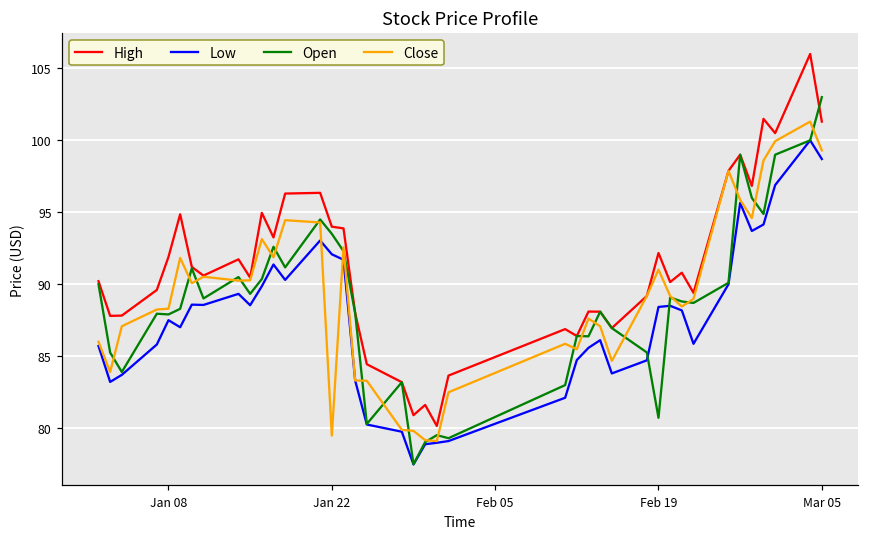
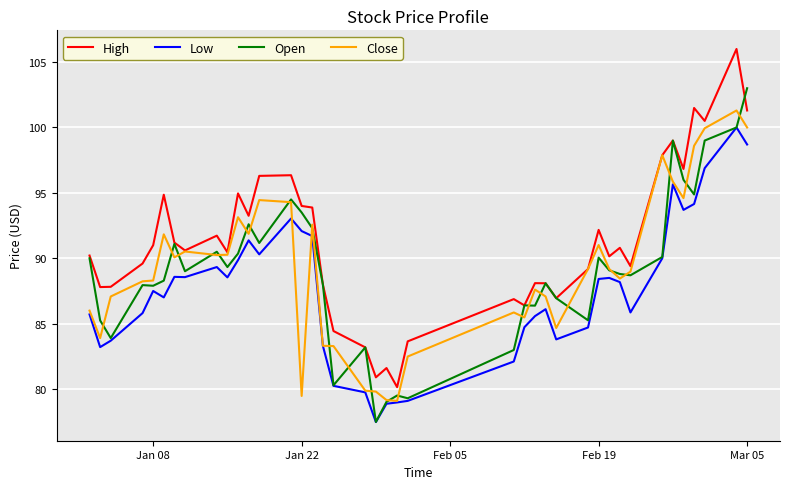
  {
    "High": {
-     "Jan 08": 91.9,
+     "Jan 08": 91.0,
      "Jan 22": 94.0,
      "Feb 19": 92.2,
      "Mar 05": 101.3
    },
    "Low": {
      "Jan 08": 87.5,
      "Jan 22": 92.1,
      "Feb 19": 88.4,
      "Mar 05": 98.7
    },
    "Open": {
      "Jan 08": 87.9,
      "Jan 22": 93.5,
-     "Feb 19": 80.7,
+     "Feb 19": 90.1,
      "Mar 05": 103.0
    },
    "Close": {
      "Jan 08": 88.3,
      "Jan 22": 79.5,
      "Feb 19": 91.0,
-     "Mar 05": 99.3
+     "Mar 05": 100.0
    }
  }
